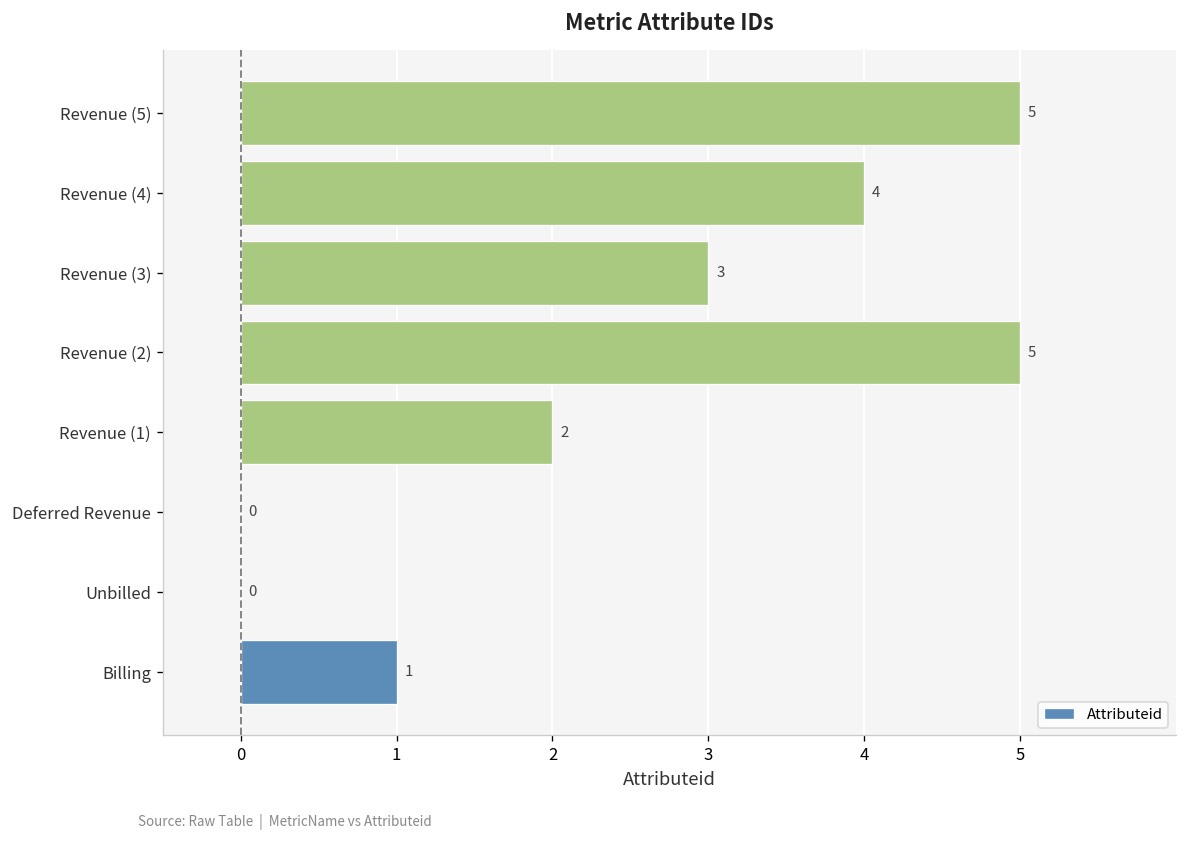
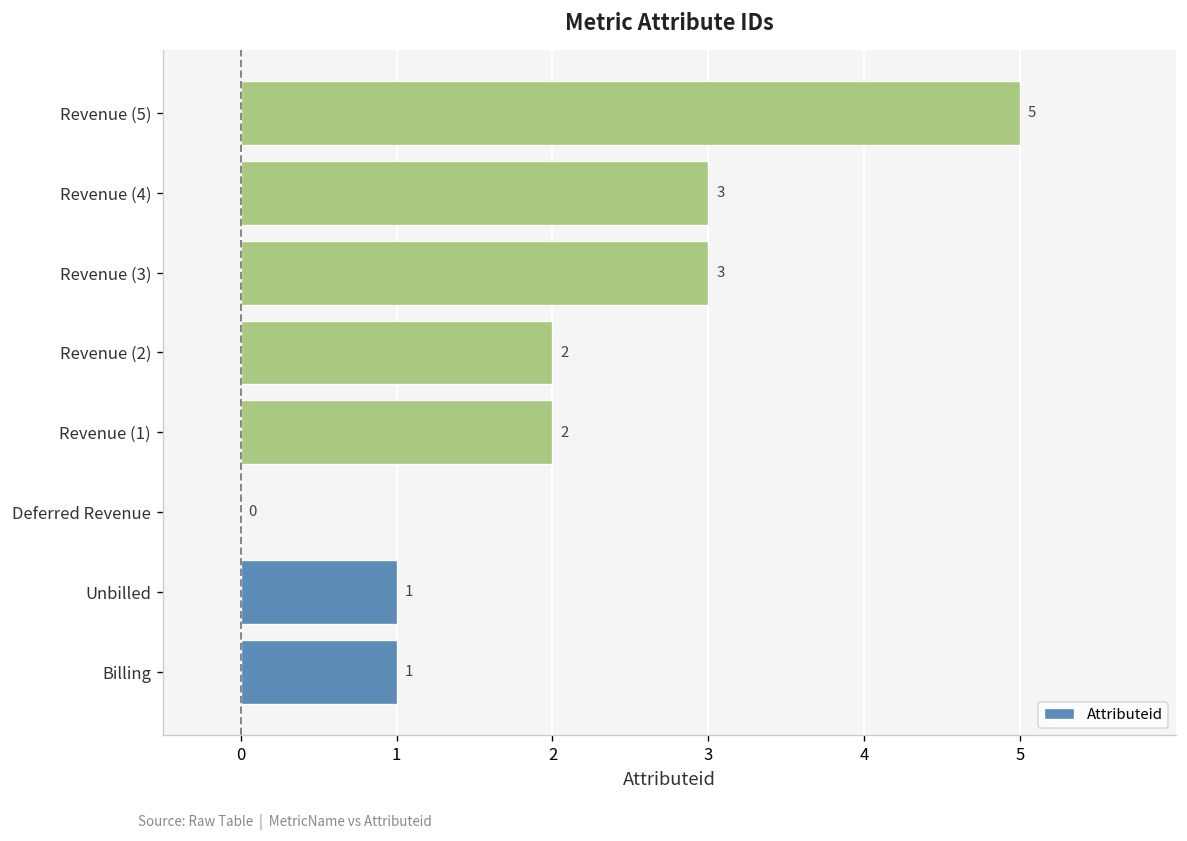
  {
    "Revenue (5)": 5,
-   "Revenue (4)": 4,
+   "Revenue (4)": 3,
    "Revenue (3)": 3,
-   "Revenue (2)": 5,
+   "Revenue (2)": 2,
    "Revenue (1)": 2,
    "Deferred Revenue": 0,
-   "Unbilled": 0,
+   "Unbilled": 1,
    "Billing": 1
  }
